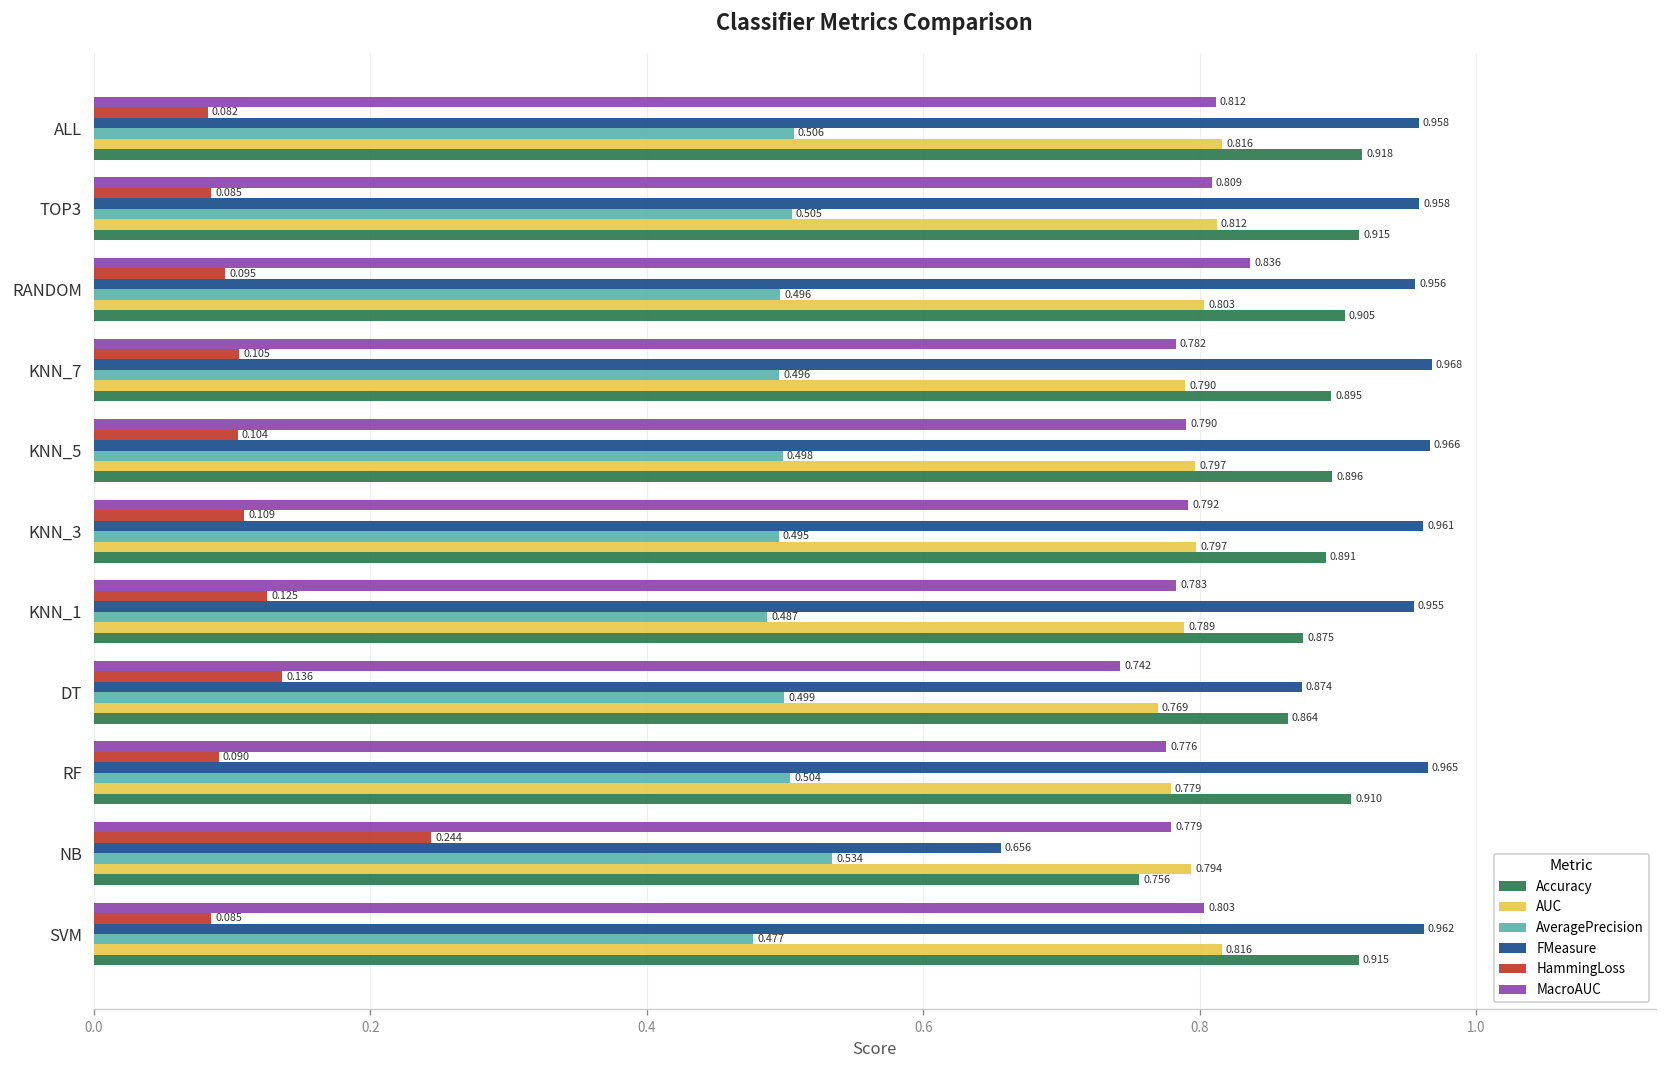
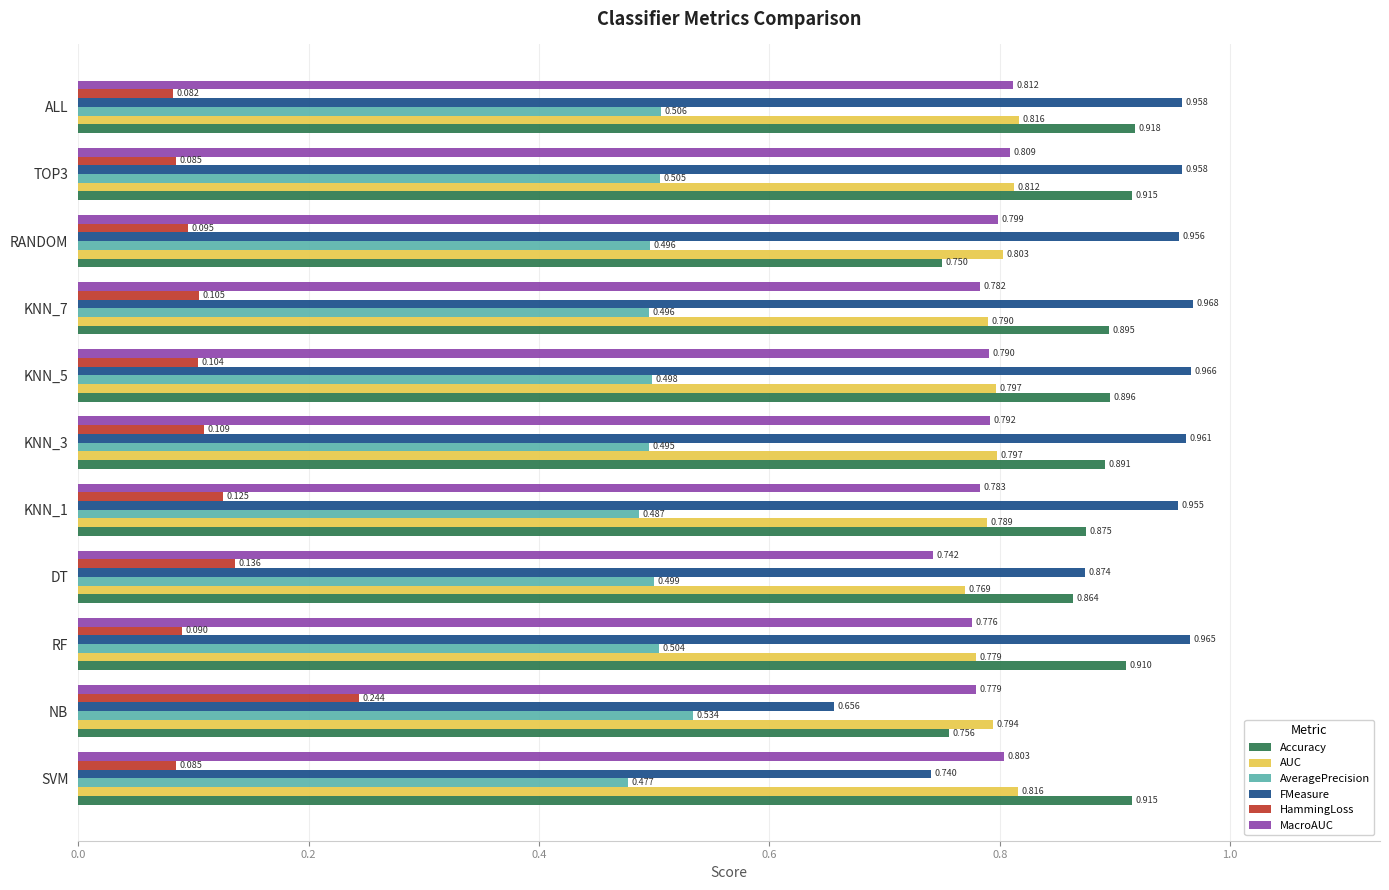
  {
    "Accuracy": {
      "ALL": 0.918,
      "TOP3": 0.915,
-     "RANDOM": 0.905,
+     "RANDOM": 0.750,
      "KNN_7": 0.895,
      "KNN_5": 0.896,
      "KNN_3": 0.891,
      "KNN_1": 0.875,
      "DT": 0.864,
      "RF": 0.910,
      "NB": 0.756,
      "SVM": 0.915
    },
    "AUC": {
      "ALL": 0.816,
      "TOP3": 0.812,
      "RANDOM": 0.803,
      "KNN_7": 0.790,
      "KNN_5": 0.797,
      "KNN_3": 0.797,
      "KNN_1": 0.789,
      "DT": 0.769,
      "RF": 0.779,
      "NB": 0.794,
      "SVM": 0.816
    },
    "AveragePrecision": {
      "ALL": 0.506,
      "TOP3": 0.505,
      "RANDOM": 0.496,
      "KNN_7": 0.496,
      "KNN_5": 0.498,
      "KNN_3": 0.495,
      "KNN_1": 0.487,
      "DT": 0.499,
      "RF": 0.504,
      "NB": 0.534,
      "SVM": 0.477
    },
    "FMeasure": {
      "ALL": 0.958,
      "TOP3": 0.958,
      "RANDOM": 0.956,
      "KNN_7": 0.968,
      "KNN_5": 0.966,
      "KNN_3": 0.961,
      "KNN_1": 0.955,
      "DT": 0.874,
      "RF": 0.965,
      "NB": 0.656,
-     "SVM": 0.962
+     "SVM": 0.740
    },
    "HammingLoss": {
      "ALL": 0.082,
      "TOP3": 0.085,
      "RANDOM": 0.095,
      "KNN_7": 0.105,
      "KNN_5": 0.104,
      "KNN_3": 0.109,
      "KNN_1": 0.125,
      "DT": 0.136,
      "RF": 0.090,
      "NB": 0.244,
      "SVM": 0.085
    },
    "MacroAUC": {
      "ALL": 0.812,
      "TOP3": 0.809,
-     "RANDOM": 0.836,
+     "RANDOM": 0.799,
      "KNN_7": 0.782,
      "KNN_5": 0.790,
      "KNN_3": 0.792,
      "KNN_1": 0.783,
      "DT": 0.742,
      "RF": 0.776,
      "NB": 0.779,
      "SVM": 0.803
    }
  }
